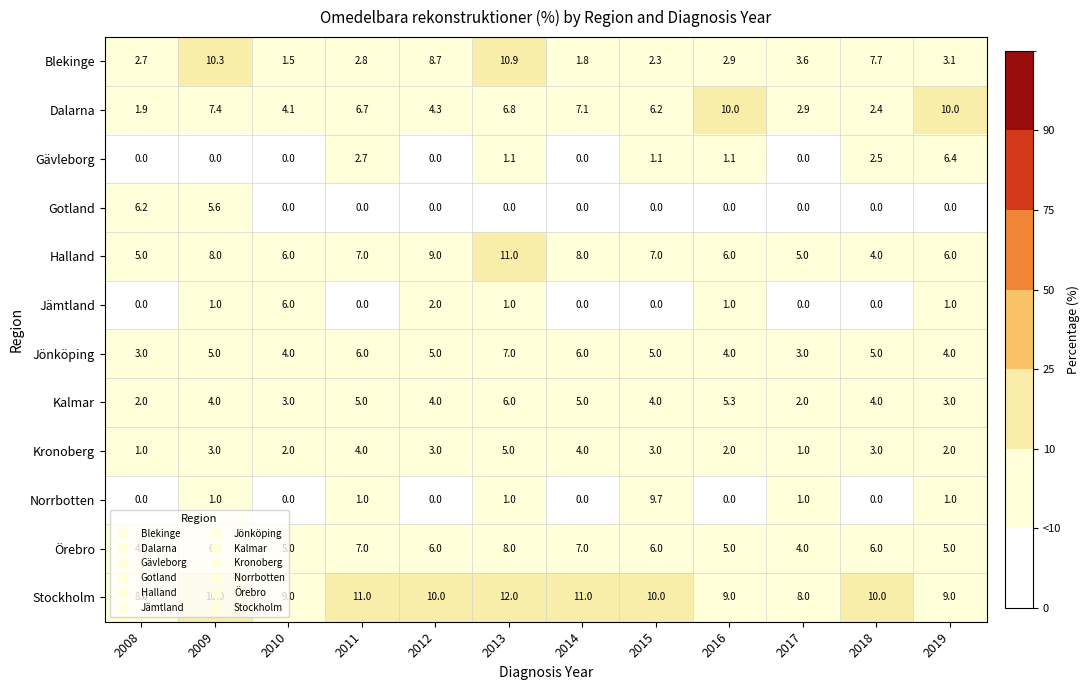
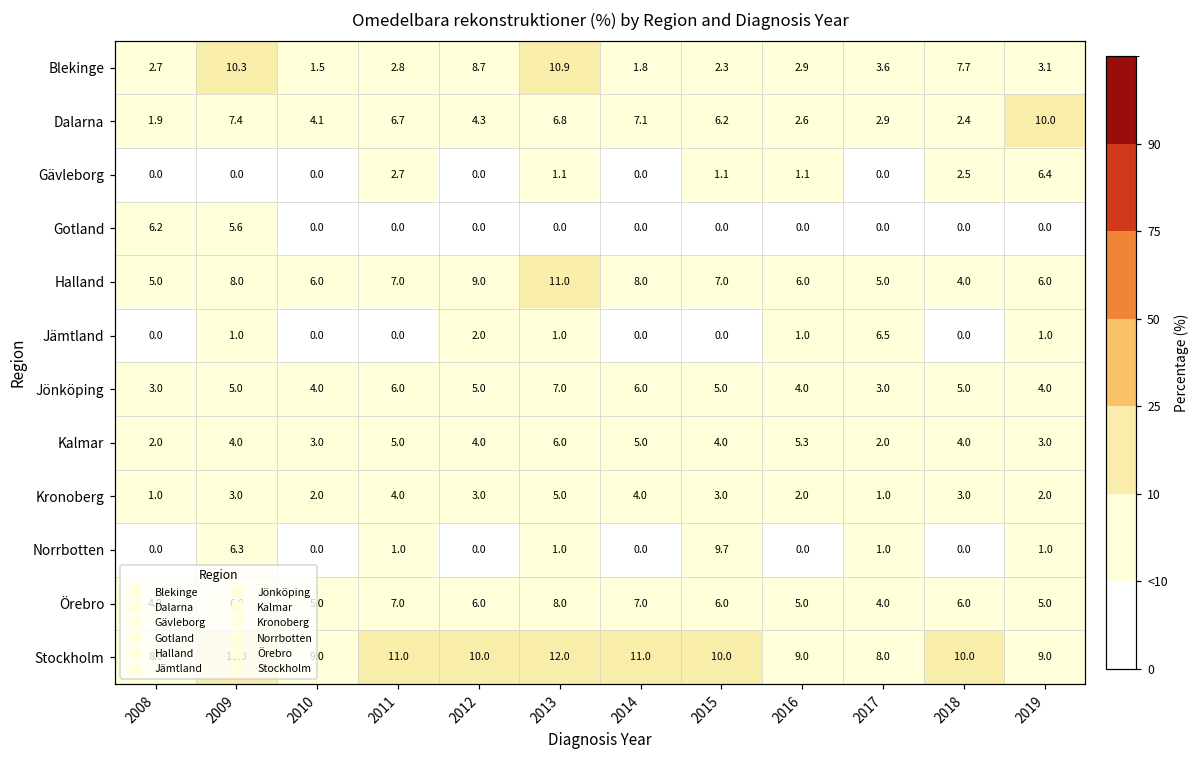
  {
    "Blekinge": {
      "2008": 2.7,
      "2009": 10.3,
      "2010": 1.5,
      "2011": 2.8,
      "2012": 8.7,
      "2013": 10.9,
      "2014": 1.8,
      "2015": 2.3,
      "2016": 2.9,
      "2017": 3.6,
      "2018": 7.7,
      "2019": 3.1
    },
    "Dalarna": {
      "2008": 1.9,
      "2009": 7.4,
      "2010": 4.1,
      "2011": 6.7,
      "2012": 4.3,
      "2013": 6.8,
      "2014": 7.1,
      "2015": 6.2,
-     "2016": 10.0,
+     "2016": 2.6,
      "2017": 2.9,
      "2018": 2.4,
      "2019": 10.0
    },
    "Gävleborg": {
      "2008": 0.0,
      "2009": 0.0,
      "2010": 0.0,
      "2011": 2.7,
      "2012": 0.0,
      "2013": 1.1,
      "2014": 0.0,
      "2015": 1.1,
      "2016": 1.1,
      "2017": 0.0,
      "2018": 2.5,
      "2019": 6.4
    },
    "Gotland": {
      "2008": 6.2,
      "2009": 5.6,
      "2010": 0.0,
      "2011": 0.0,
      "2012": 0.0,
      "2013": 0.0,
      "2014": 0.0,
      "2015": 0.0,
      "2016": 0.0,
      "2017": 0.0,
      "2018": 0.0,
      "2019": 0.0
    },
    "Halland": {
      "2008": 5.0,
      "2009": 8.0,
      "2010": 6.0,
      "2011": 7.0,
      "2012": 9.0,
      "2013": 11.0,
      "2014": 8.0,
      "2015": 7.0,
      "2016": 6.0,
      "2017": 5.0,
      "2018": 4.0,
      "2019": 6.0
    },
    "Jämtland": {
      "2008": 0.0,
      "2009": 1.0,
-     "2010": 6.0,
+     "2010": 0.0,
      "2011": 0.0,
      "2012": 2.0,
      "2013": 1.0,
      "2014": 0.0,
      "2015": 0.0,
      "2016": 1.0,
-     "2017": 0.0,
+     "2017": 6.5,
      "2018": 0.0,
      "2019": 1.0
    },
    "Jönköping": {
      "2008": 3.0,
      "2009": 5.0,
      "2010": 4.0,
      "2011": 6.0,
      "2012": 5.0,
      "2013": 7.0,
      "2014": 6.0,
      "2015": 5.0,
      "2016": 4.0,
      "2017": 3.0,
      "2018": 5.0,
      "2019": 4.0
    },
    "Kalmar": {
      "2008": 2.0,
      "2009": 4.0,
      "2010": 3.0,
      "2011": 5.0,
      "2012": 4.0,
      "2013": 6.0,
      "2014": 5.0,
      "2015": 4.0,
      "2016": 5.3,
      "2017": 2.0,
      "2018": 4.0,
      "2019": 3.0
    },
    "Kronoberg": {
      "2008": 1.0,
      "2009": 3.0,
      "2010": 2.0,
      "2011": 4.0,
      "2012": 3.0,
      "2013": 5.0,
      "2014": 4.0,
      "2015": 3.0,
      "2016": 2.0,
      "2017": 1.0,
      "2018": 3.0,
      "2019": 2.0
    },
    "Norrbotten": {
      "2008": 0.0,
-     "2009": 1.0,
+     "2009": 6.3,
      "2010": 0.0,
      "2011": 1.0,
      "2012": 0.0,
      "2013": 1.0,
      "2014": 0.0,
      "2015": 9.7,
      "2016": 0.0,
      "2017": 1.0,
      "2018": 0.0,
      "2019": 1.0
    },
    "Örebro": {
      "2011": 7.0,
      "2012": 6.0,
      "2013": 8.0,
      "2014": 7.0,
      "2015": 6.0,
      "2016": 5.0,
      "2017": 4.0,
      "2018": 6.0,
      "2019": 5.0
    },
    "Stockholm": {
      "2011": 11.0,
      "2012": 10.0,
      "2013": 12.0,
      "2014": 11.0,
      "2015": 10.0,
      "2016": 9.0,
      "2017": 8.0,
      "2018": 10.0,
      "2019": 9.0
    }
  }
